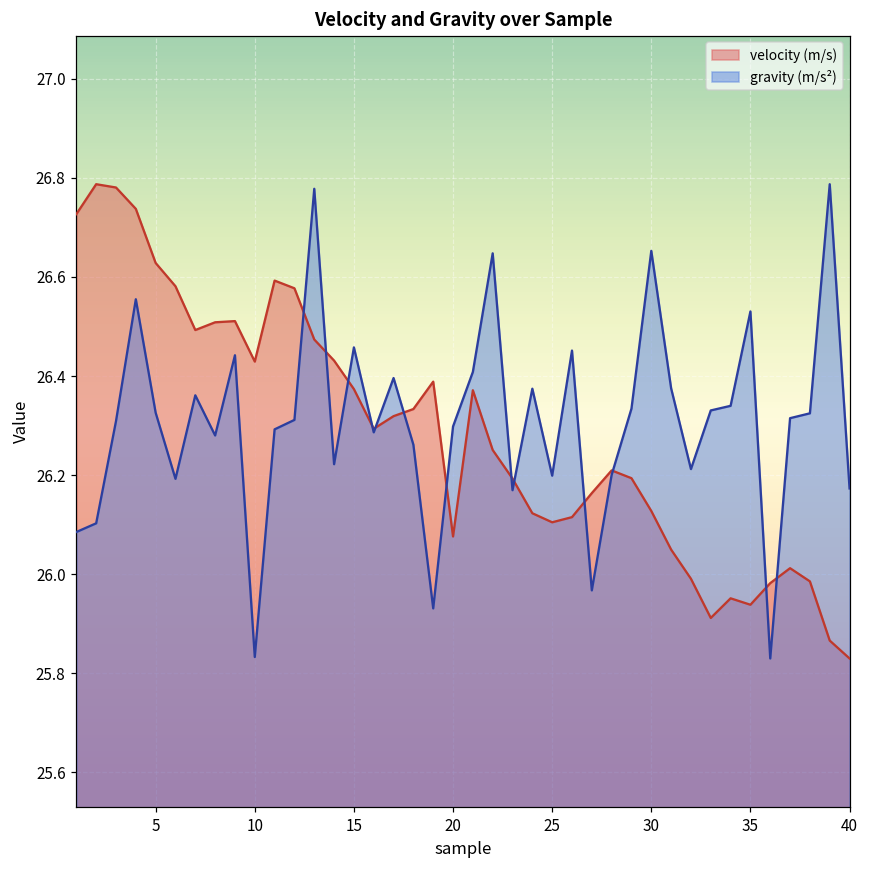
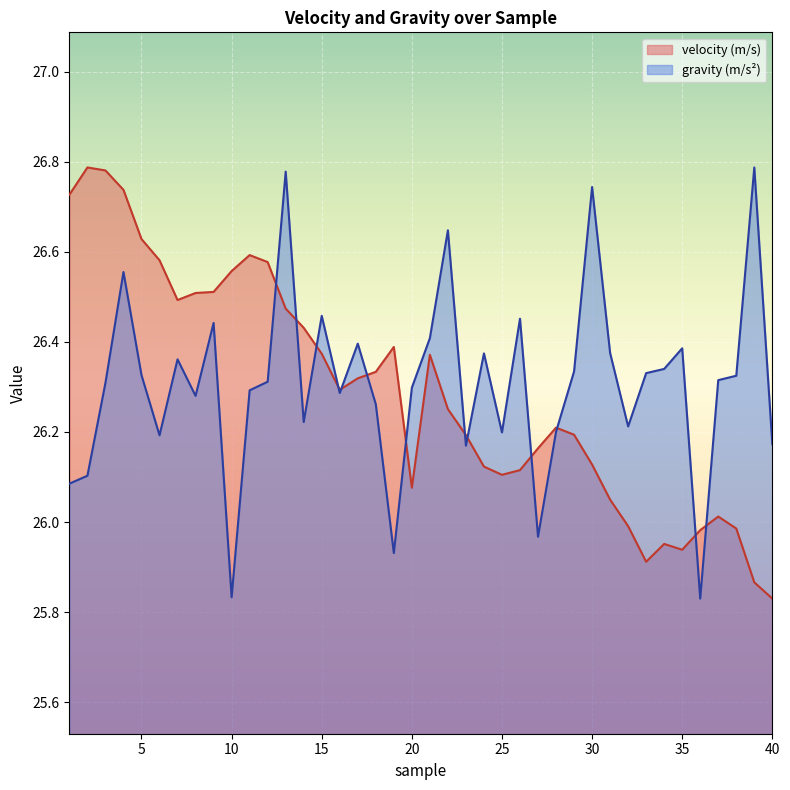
  {
    "velocity (m/s)": {
      "5": 26.63,
-     "10": 26.43,
+     "10": 26.56,
      "15": 26.37,
      "20": 26.08,
      "25": 26.10,
      "30": 26.13,
      "35": 25.94,
      "40": 25.83
    },
    "gravity (m/s²)": {
      "5": 26.33,
      "10": 25.83,
      "15": 26.46,
      "20": 26.30,
      "25": 26.20,
-     "30": 26.65,
-     "35": 26.53,
+     "30": 26.74,
+     "35": 26.39,
      "40": 26.17
    }
  }
